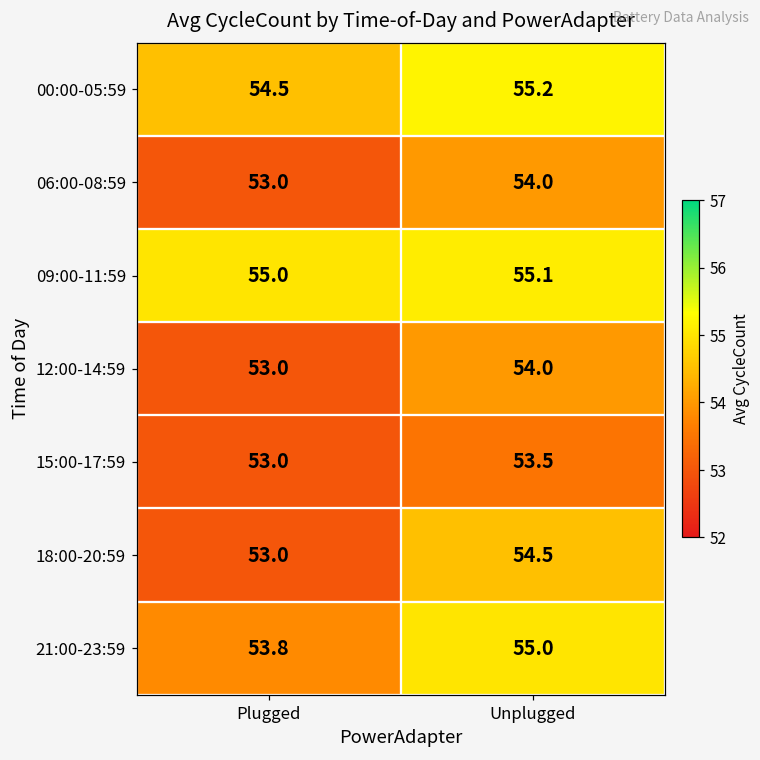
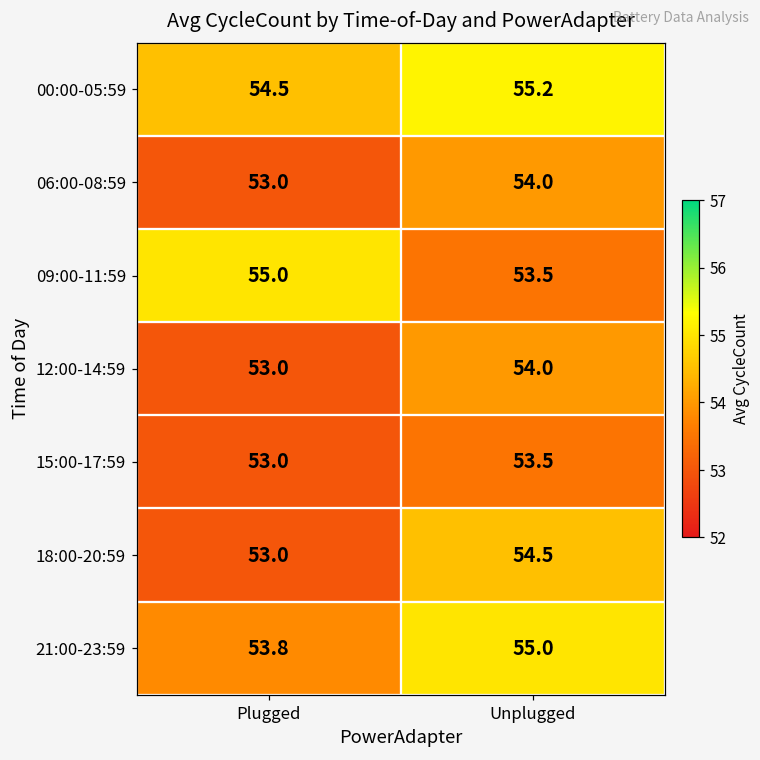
  {
    "00:00-05:59": {
      "Plugged": 54.5,
      "Unplugged": 55.2
    },
    "06:00-08:59": {
      "Plugged": 53.0,
      "Unplugged": 54.0
    },
    "09:00-11:59": {
      "Plugged": 55.0,
-     "Unplugged": 55.1
+     "Unplugged": 53.5
    },
    "12:00-14:59": {
      "Plugged": 53.0,
      "Unplugged": 54.0
    },
    "15:00-17:59": {
      "Plugged": 53.0,
      "Unplugged": 53.5
    },
    "18:00-20:59": {
      "Plugged": 53.0,
      "Unplugged": 54.5
    },
    "21:00-23:59": {
      "Plugged": 53.8,
      "Unplugged": 55.0
    }
  }
